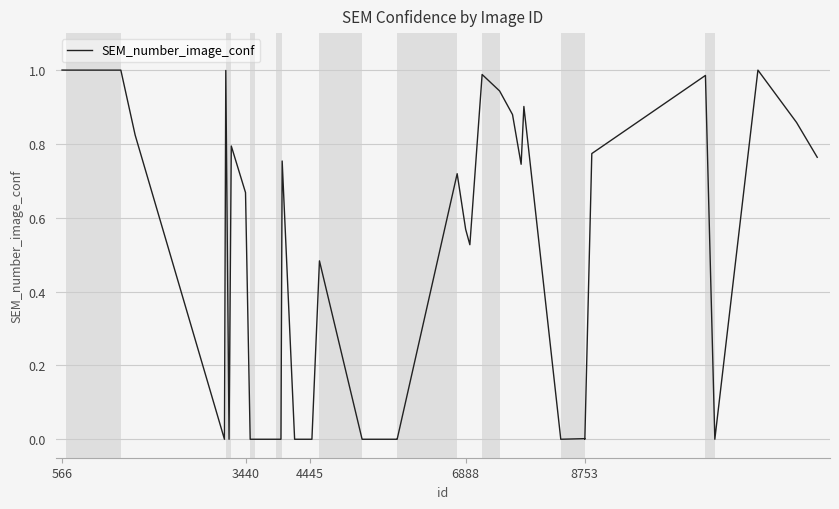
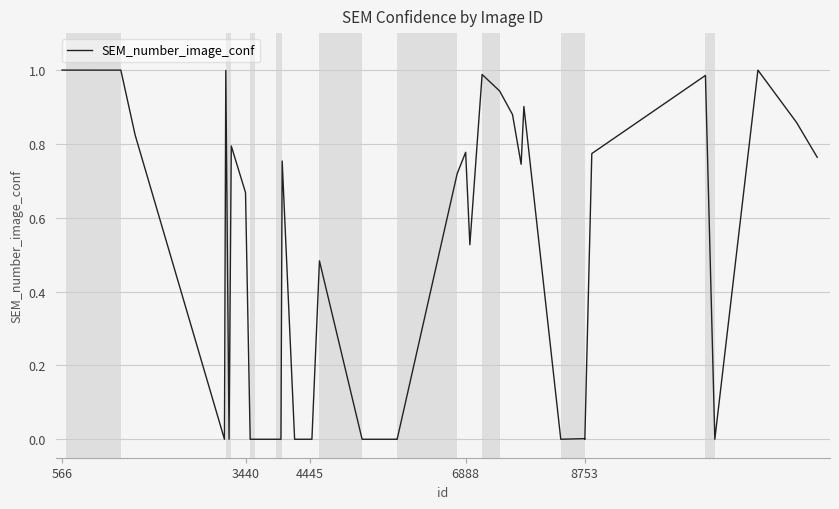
  {
    "566": 1.00,
    "3440": 0.67,
    "4445": 0.00,
-   "6888": 0.57,
+   "6888": 0.78,
    "8753": 0.00
  }
